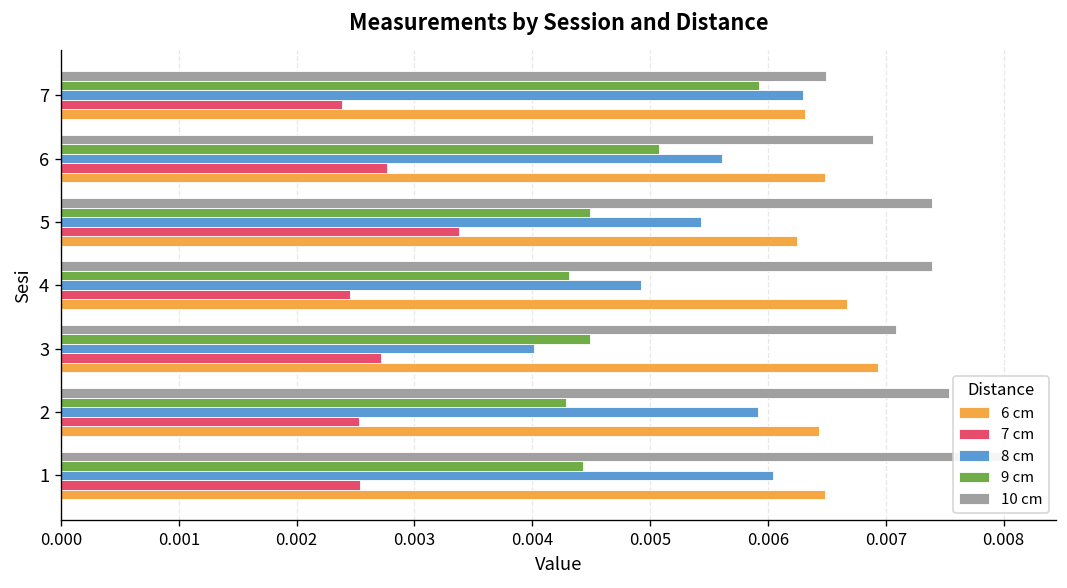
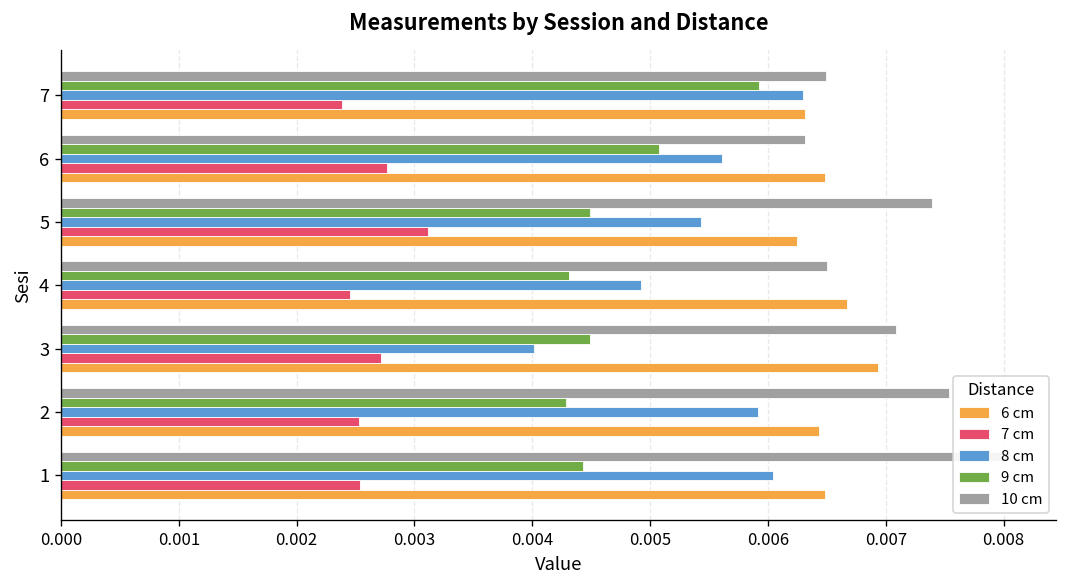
  {
    "6 cm": {
      "7": 0.0063,
      "6": 0.0065,
      "5": 0.0062,
      "4": 0.0067,
      "3": 0.0069,
      "2": 0.0064,
      "1": 0.0065
    },
    "7 cm": {
      "7": 0.0024,
      "6": 0.0028,
-     "5": 0.0034,
+     "5": 0.0031,
      "4": 0.0025,
      "3": 0.0027,
      "2": 0.0025,
      "1": 0.0025
    },
    "8 cm": {
      "7": 0.0063,
      "6": 0.0056,
      "5": 0.0054,
      "4": 0.0049,
      "3": 0.0040,
      "2": 0.0059,
      "1": 0.0060
    },
    "9 cm": {
      "7": 0.0059,
      "6": 0.0051,
      "5": 0.0045,
      "4": 0.0043,
      "3": 0.0045,
      "2": 0.0043,
      "1": 0.0044
    },
    "10 cm": {
      "7": 0.0065,
-     "6": 0.0069,
+     "6": 0.0063,
      "5": 0.0074,
-     "4": 0.0074,
+     "4": 0.0065,
      "3": 0.0071,
      "2": 0.0075
    }
  }
